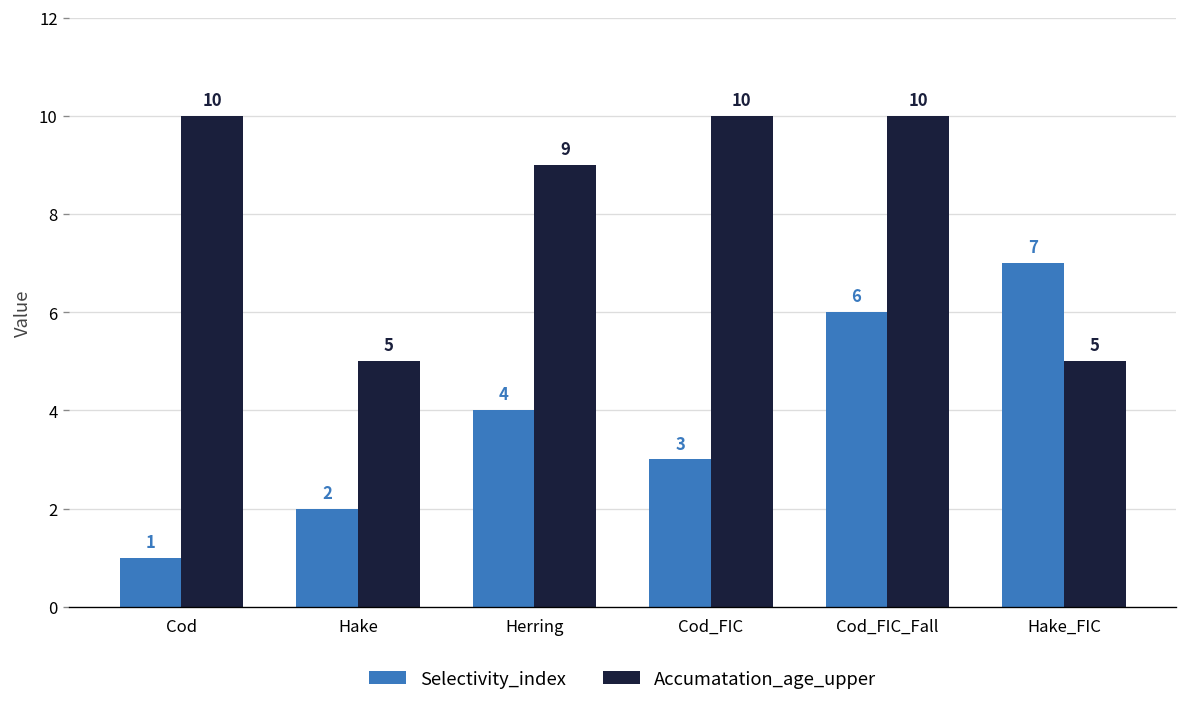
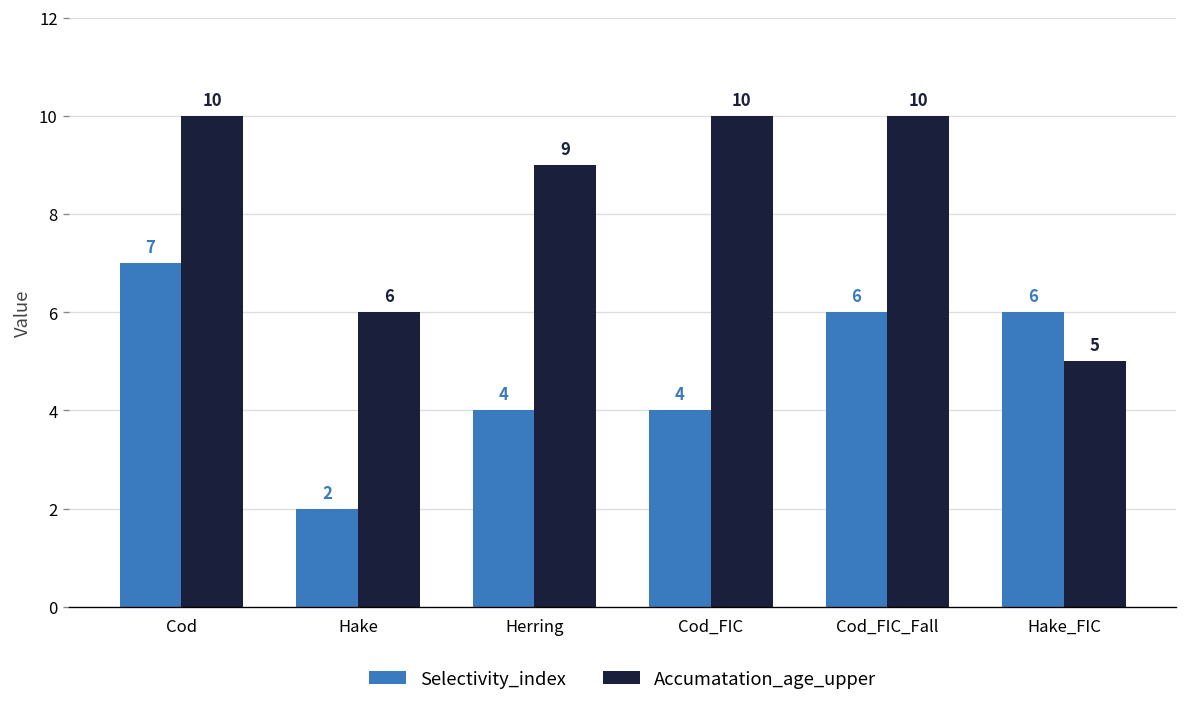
  {
    "Selectivity_index": {
-     "Cod": 1,
+     "Cod": 7,
      "Hake": 2,
      "Herring": 4,
-     "Cod_FIC": 3,
+     "Cod_FIC": 4,
      "Cod_FIC_Fall": 6,
-     "Hake_FIC": 7
+     "Hake_FIC": 6
    },
    "Accumatation_age_upper": {
      "Cod": 10,
-     "Hake": 5,
+     "Hake": 6,
      "Herring": 9,
      "Cod_FIC": 10,
      "Cod_FIC_Fall": 10,
      "Hake_FIC": 5
    }
  }
